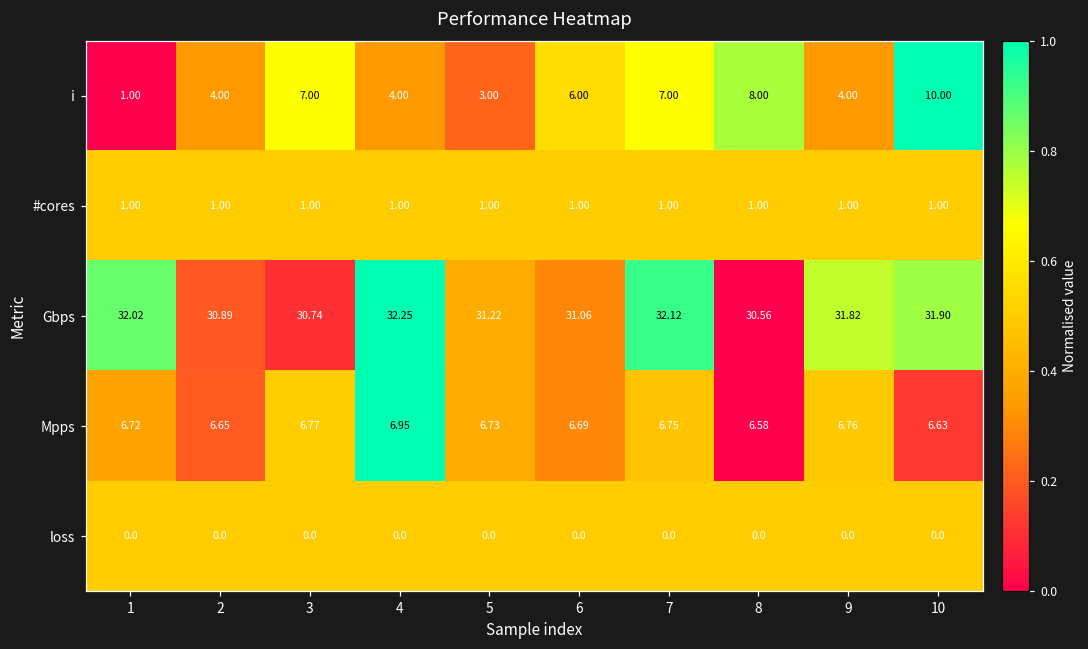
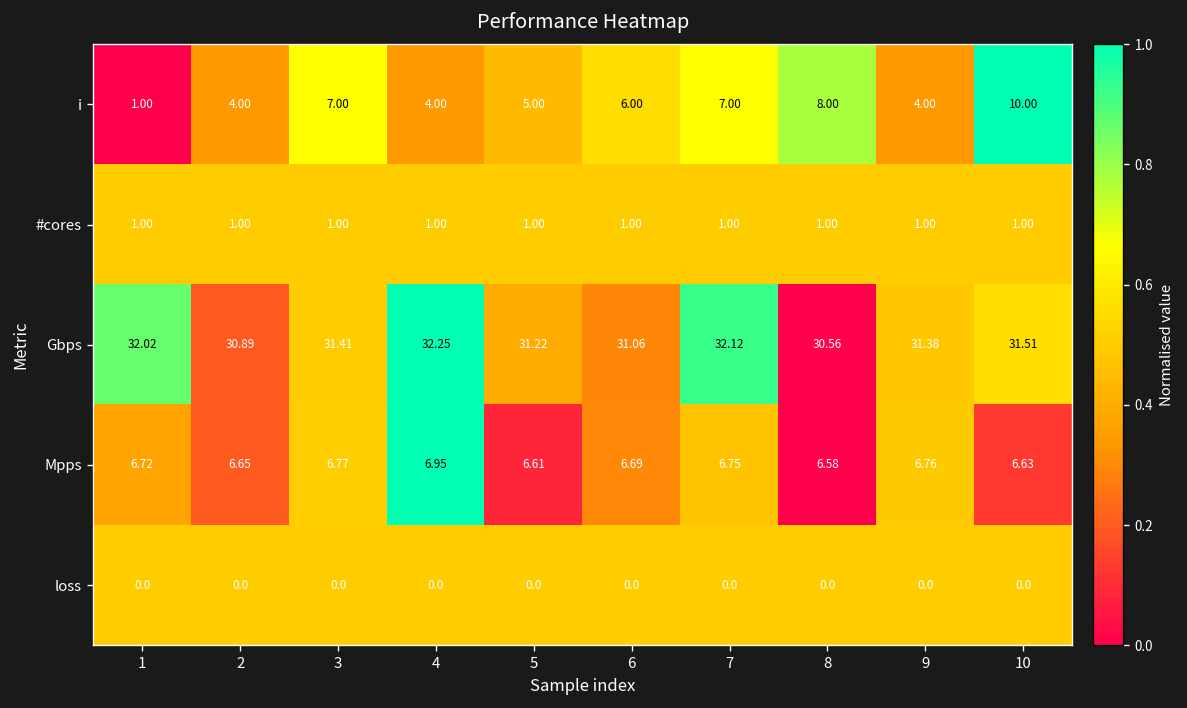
  {
    "i": {
      "1": 1.00,
      "2": 4.00,
      "3": 7.00,
      "4": 4.00,
-     "5": 3.00,
+     "5": 5.00,
      "6": 6.00,
      "7": 7.00,
      "8": 8.00,
      "9": 4.00,
      "10": 10.00
    },
    "#cores": {
      "1": 1.00,
      "2": 1.00,
      "3": 1.00,
      "4": 1.00,
      "5": 1.00,
      "6": 1.00,
      "7": 1.00,
      "8": 1.00,
      "9": 1.00,
      "10": 1.00
    },
    "Gbps": {
      "1": 32.02,
      "2": 30.89,
-     "3": 30.74,
+     "3": 31.41,
      "4": 32.25,
      "5": 31.22,
      "6": 31.06,
      "7": 32.12,
      "8": 30.56,
-     "9": 31.82,
-     "10": 31.90
+     "9": 31.38,
+     "10": 31.51
    },
    "Mpps": {
      "1": 6.72,
      "2": 6.65,
      "3": 6.77,
      "4": 6.95,
-     "5": 6.73,
+     "5": 6.61,
      "6": 6.69,
      "7": 6.75,
      "8": 6.58,
      "9": 6.76,
      "10": 6.63
    },
    "loss": {
      "1": 0.0,
      "2": 0.0,
      "3": 0.0,
      "4": 0.0,
      "5": 0.0,
      "6": 0.0,
      "7": 0.0,
      "8": 0.0,
      "9": 0.0,
      "10": 0.0
    }
  }
